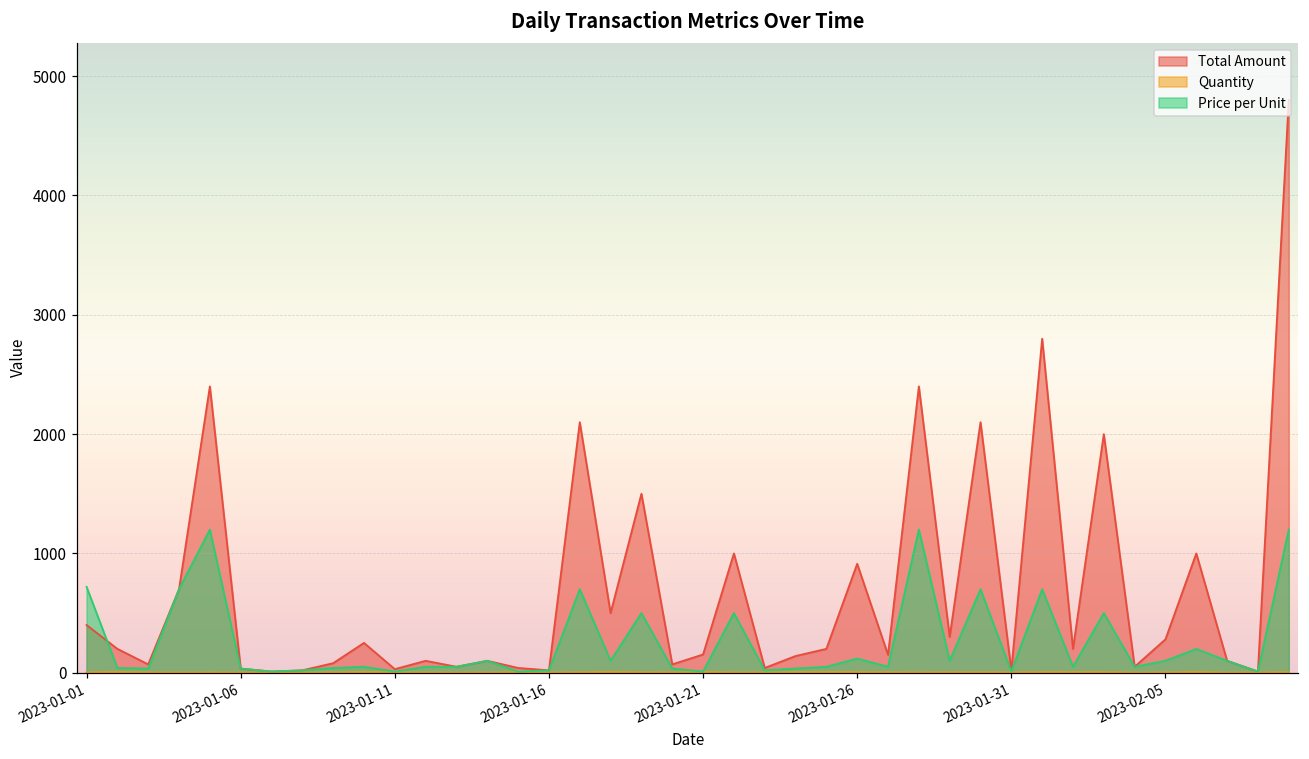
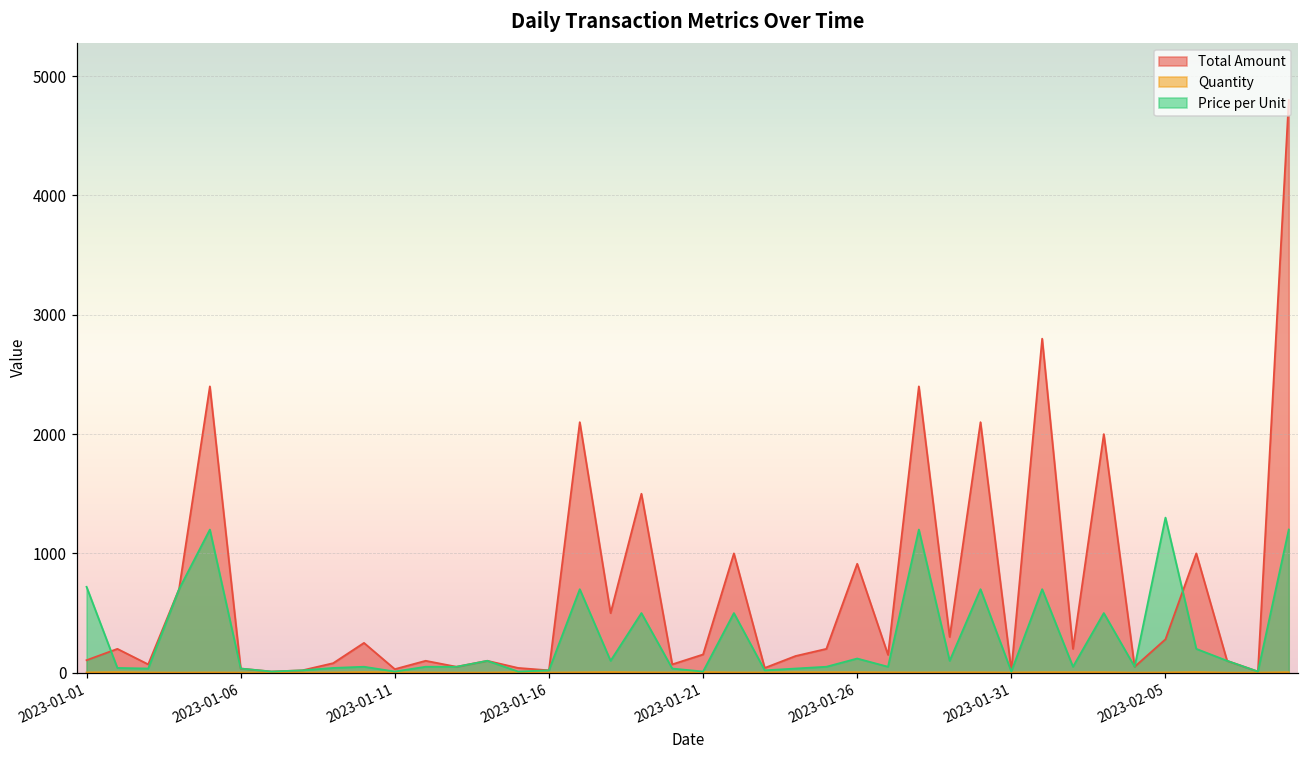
  {
    "Total Amount": {
-     "2023-01-01": 400,
+     "2023-01-01": 110,
      "2023-01-21": 150,
      "2023-01-26": 910,
      "2023-02-05": 280
    },
    "Quantity": {
      "2023-01-01": 0,
      "2023-01-06": 0,
      "2023-01-26": 0,
      "2023-02-05": 0
    },
    "Price per Unit": {
      "2023-01-01": 720,
      "2023-01-26": 120,
-     "2023-02-05": 100
+     "2023-02-05": 1300
    }
  }
